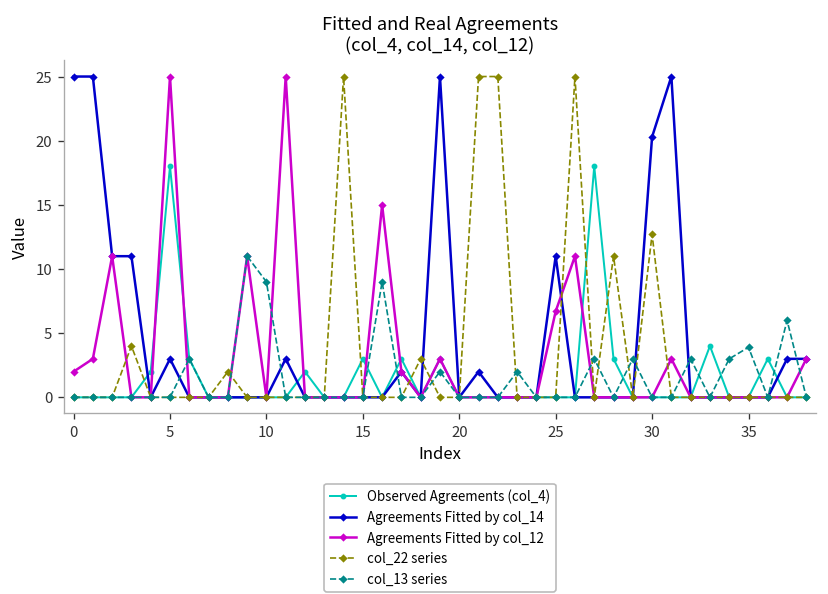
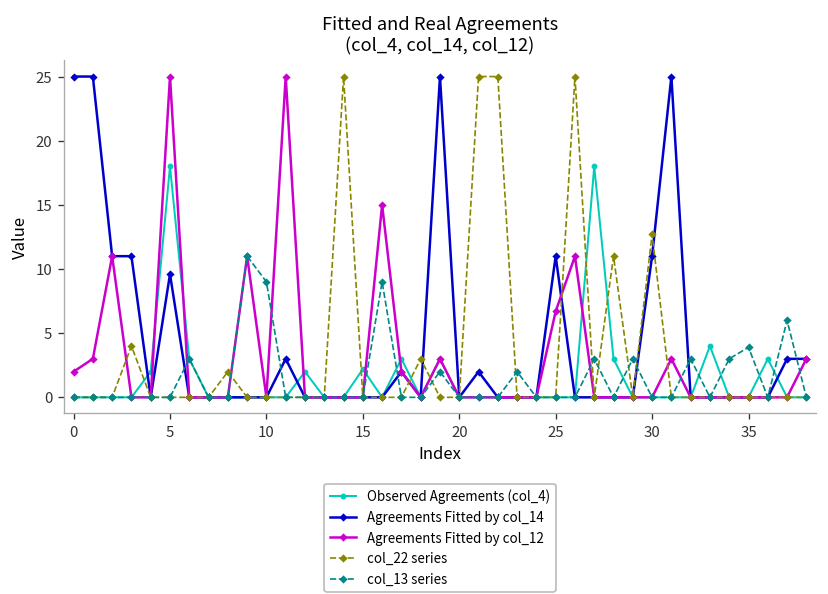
  {
    "Observed Agreements (col_4)": {
      "5": 18.0,
-     "15": 3.0
+     "15": 2.2
    },
    "Agreements Fitted by col_14": {
      "0": 25.0,
-     "5": 3.0,
+     "5": 9.6,
      "25": 11.0,
-     "30": 20.3
+     "30": 11.0
    },
    "Agreements Fitted by col_12": {
      "0": 2.0,
      "5": 25.0,
      "25": 6.7
    },
    "col_22 series": {
      "30": 12.7
    },
    "col_13 series": {
      "10": 9.0,
      "35": 3.9
    }
  }
